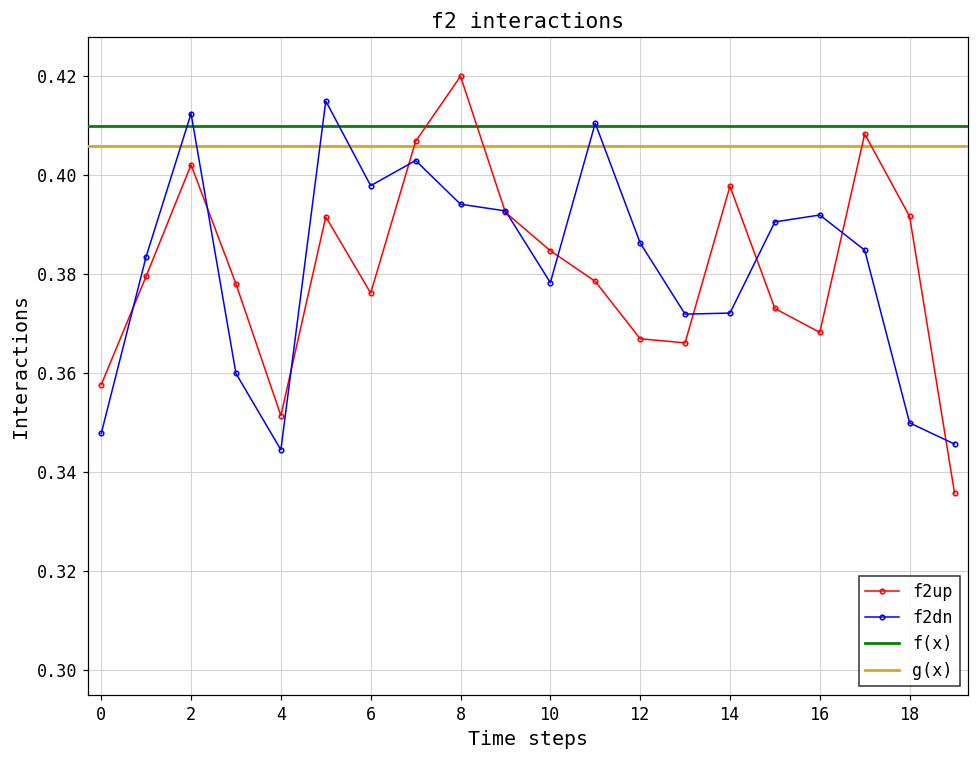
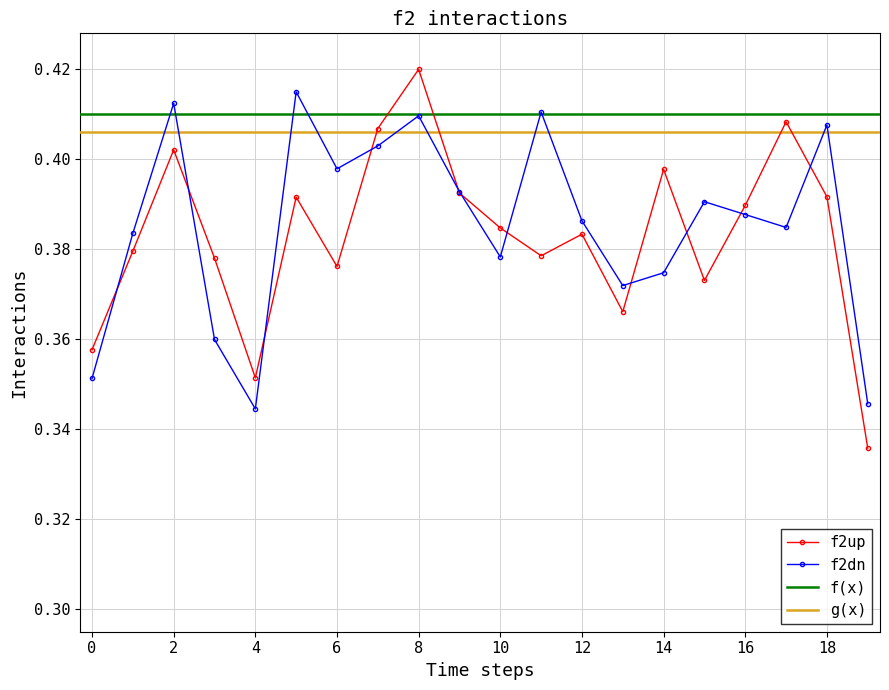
  {
    "f2up": {
      "0": 0.358,
      "2": 0.402,
      "4": 0.351,
      "6": 0.376,
      "8": 0.420,
      "10": 0.385,
-     "12": 0.367,
+     "12": 0.383,
      "14": 0.398,
-     "16": 0.368,
+     "16": 0.390,
      "18": 0.392
    },
    "f2dn": {
-     "0": 0.348,
+     "0": 0.351,
      "2": 0.412,
      "4": 0.345,
      "6": 0.398,
-     "8": 0.394,
+     "8": 0.410,
      "10": 0.378,
      "12": 0.386,
-     "14": 0.372,
-     "16": 0.392,
-     "18": 0.350
+     "14": 0.375,
+     "16": 0.388,
+     "18": 0.408
    }
  }
